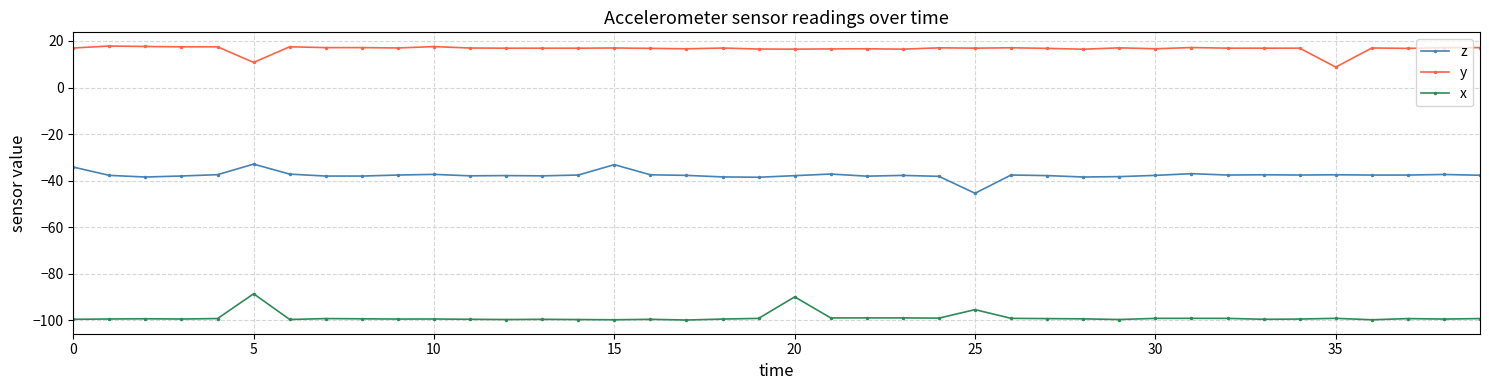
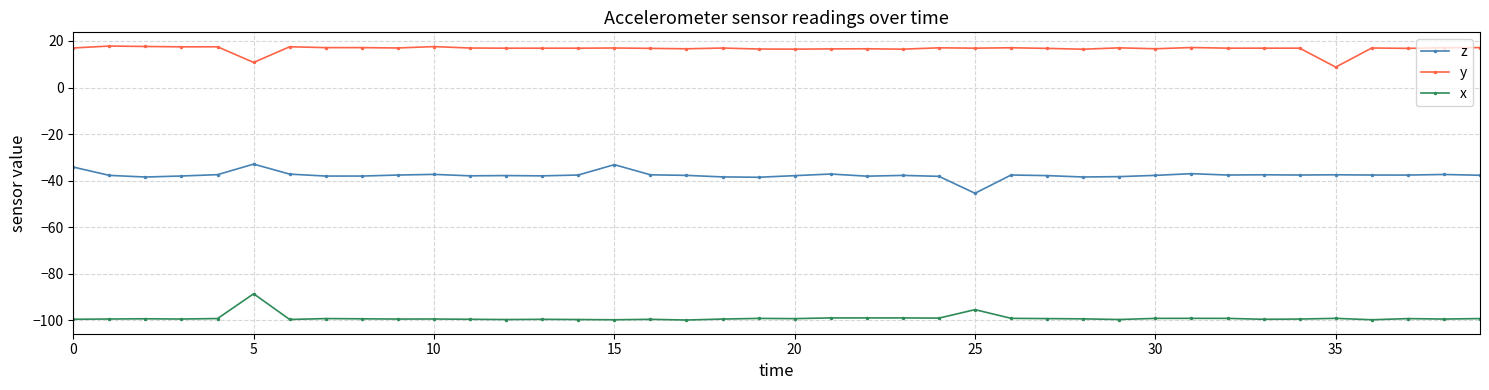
  {
    "z": {
      "0": -34,
      "5": -33,
      "10": -37,
      "15": -33,
      "20": -38,
      "25": -45,
      "30": -38,
      "35": -37
    },
    "y": {
      "0": 17,
      "5": 11,
      "10": 18,
      "15": 17,
      "20": 16,
      "25": 17,
      "30": 17,
      "35": 9
    },
    "x": {
      "0": -100,
      "5": -89,
      "10": -99,
      "15": -100,
-     "20": -90,
+     "20": -99,
      "25": -95,
      "30": -99,
      "35": -99
    }
  }
